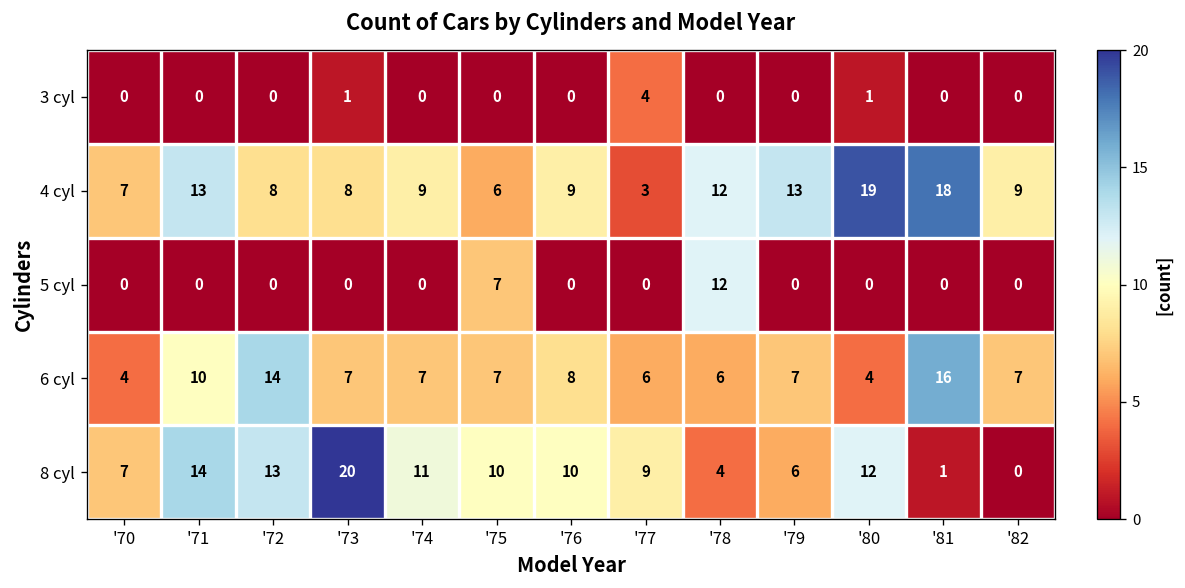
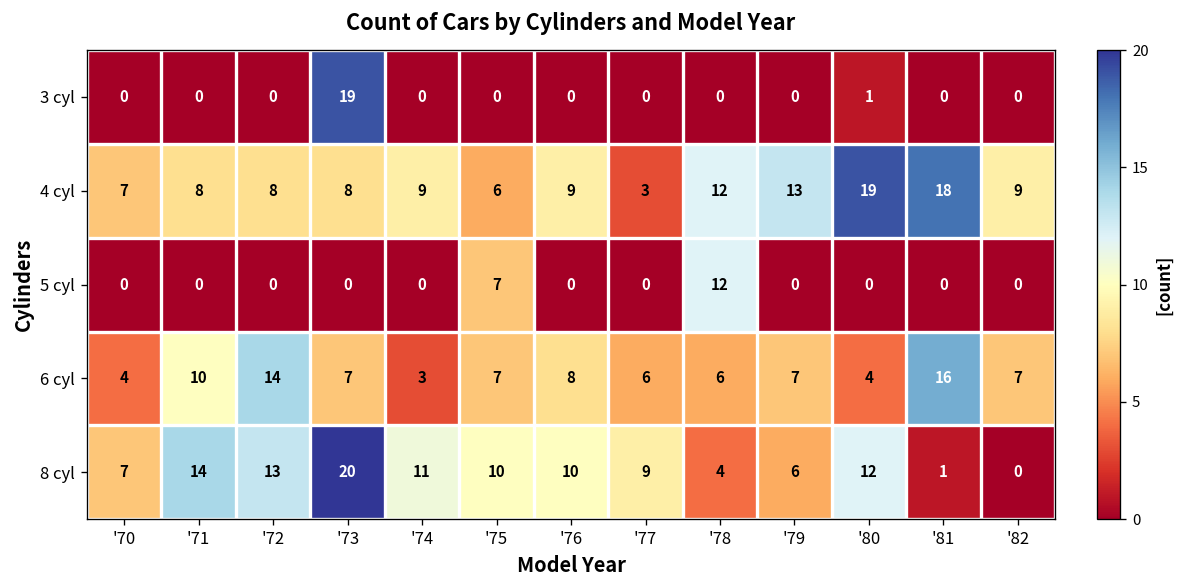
  {
    "3 cyl": {
      "'70": 0,
      "'71": 0,
      "'72": 0,
-     "'73": 1,
+     "'73": 19,
      "'74": 0,
      "'75": 0,
      "'76": 0,
-     "'77": 4,
+     "'77": 0,
      "'78": 0,
      "'79": 0,
      "'80": 1,
      "'81": 0,
      "'82": 0
    },
    "4 cyl": {
      "'70": 7,
-     "'71": 13,
+     "'71": 8,
      "'72": 8,
      "'73": 8,
      "'74": 9,
      "'75": 6,
      "'76": 9,
      "'77": 3,
      "'78": 12,
      "'79": 13,
      "'80": 19,
      "'81": 18,
      "'82": 9
    },
    "5 cyl": {
      "'70": 0,
      "'71": 0,
      "'72": 0,
      "'73": 0,
      "'74": 0,
      "'75": 7,
      "'76": 0,
      "'77": 0,
      "'78": 12,
      "'79": 0,
      "'80": 0,
      "'81": 0,
      "'82": 0
    },
    "6 cyl": {
      "'70": 4,
      "'71": 10,
      "'72": 14,
      "'73": 7,
-     "'74": 7,
+     "'74": 3,
      "'75": 7,
      "'76": 8,
      "'77": 6,
      "'78": 6,
      "'79": 7,
      "'80": 4,
      "'81": 16,
      "'82": 7
    },
    "8 cyl": {
      "'70": 7,
      "'71": 14,
      "'72": 13,
      "'73": 20,
      "'74": 11,
      "'75": 10,
      "'76": 10,
      "'77": 9,
      "'78": 4,
      "'79": 6,
      "'80": 12,
      "'81": 1,
      "'82": 0
    }
  }
